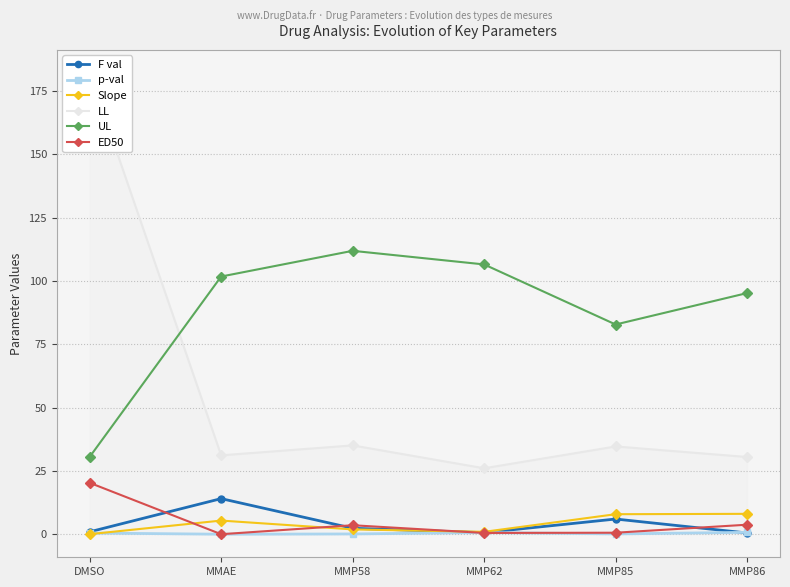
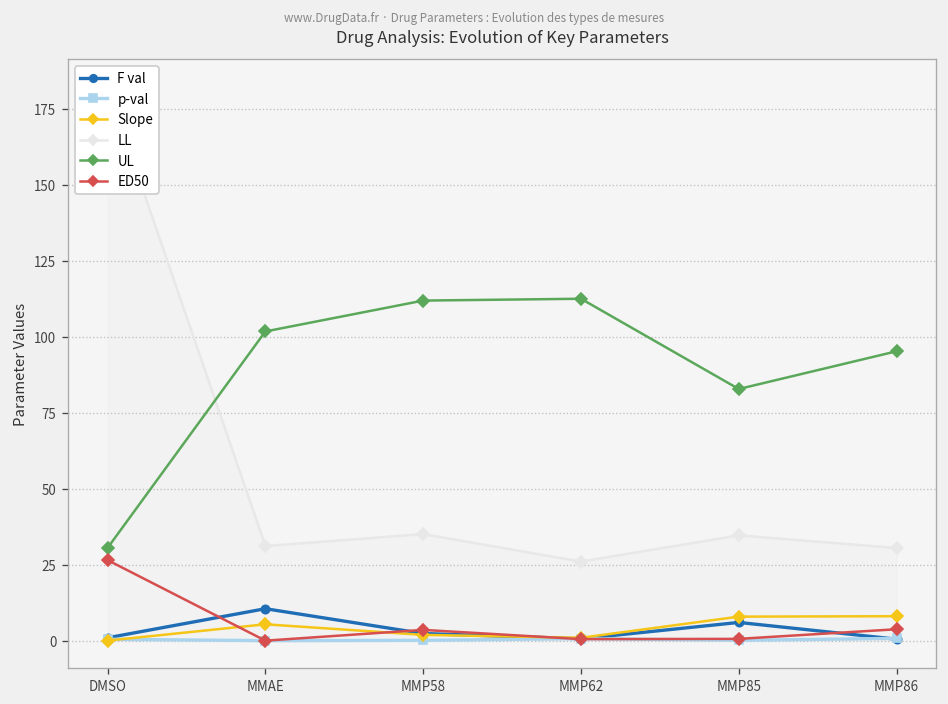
  {
    "F val": {
-     "MMAE": 14,
+     "MMAE": 11,
      "MMP85": 6
    },
    "p-val": {
      "MMP58": 0
    },
    "Slope": {
      "MMAE": 5,
      "MMP85": 8,
      "MMP86": 8
    },
    "LL": {
      "MMAE": 31,
      "MMP58": 35,
      "MMP62": 26,
      "MMP85": 35,
      "MMP86": 30
    },
    "UL": {
      "DMSO": 31,
      "MMAE": 102,
      "MMP58": 112,
-     "MMP62": 107,
+     "MMP62": 113,
      "MMP85": 83,
      "MMP86": 95
    },
    "ED50": {
-     "DMSO": 20,
+     "DMSO": 27,
      "MMP58": 4,
      "MMP86": 4
    }
  }
